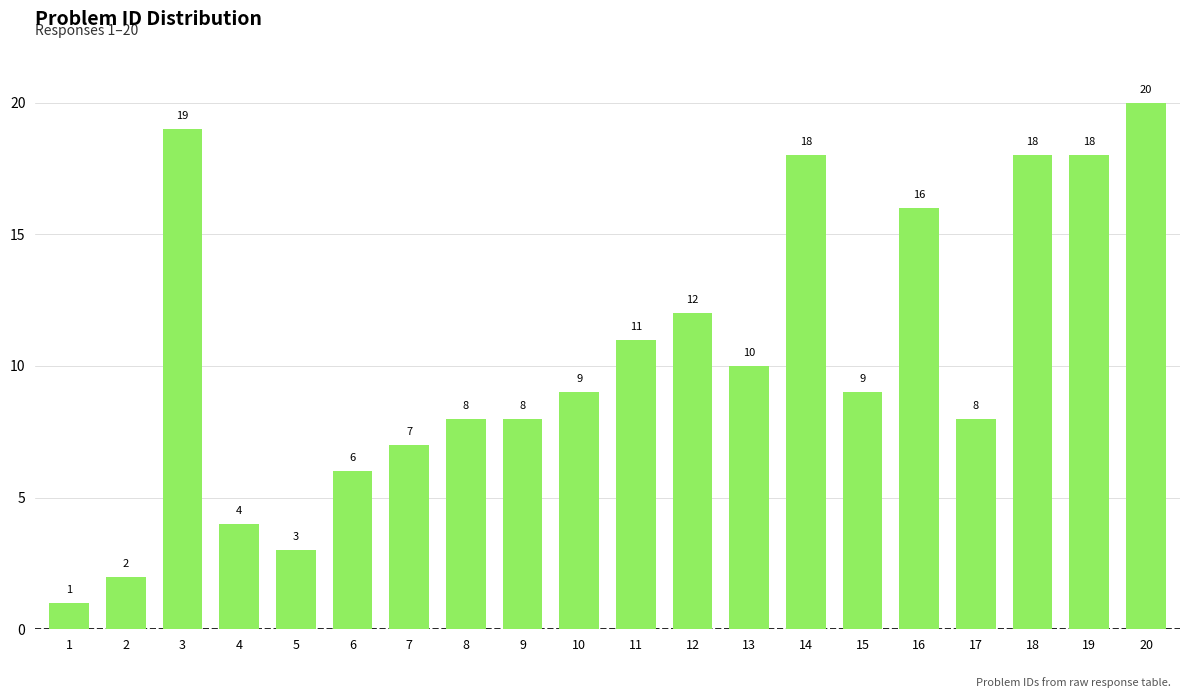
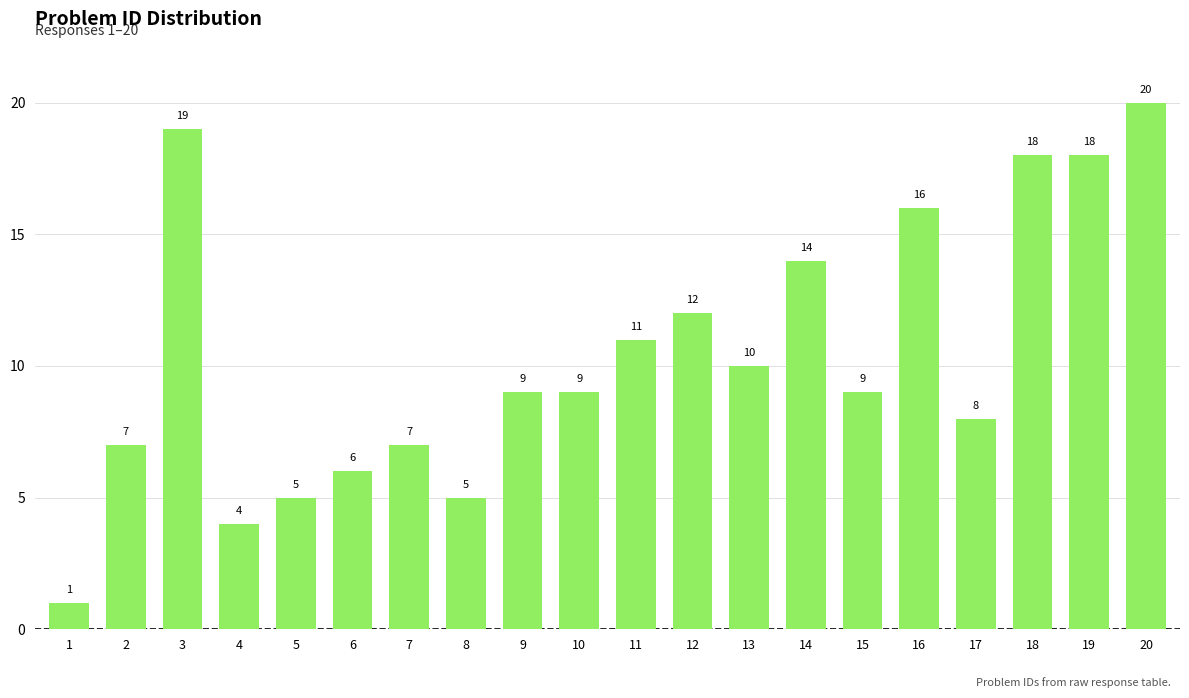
  {
    "1": 1,
-   "2": 2,
+   "2": 7,
    "3": 19,
    "4": 4,
-   "5": 3,
+   "5": 5,
    "6": 6,
    "7": 7,
-   "8": 8,
-   "9": 8,
+   "8": 5,
+   "9": 9,
    "10": 9,
    "11": 11,
    "12": 12,
    "13": 10,
-   "14": 18,
+   "14": 14,
    "15": 9,
    "16": 16,
    "17": 8,
    "18": 18,
    "19": 18,
    "20": 20
  }
